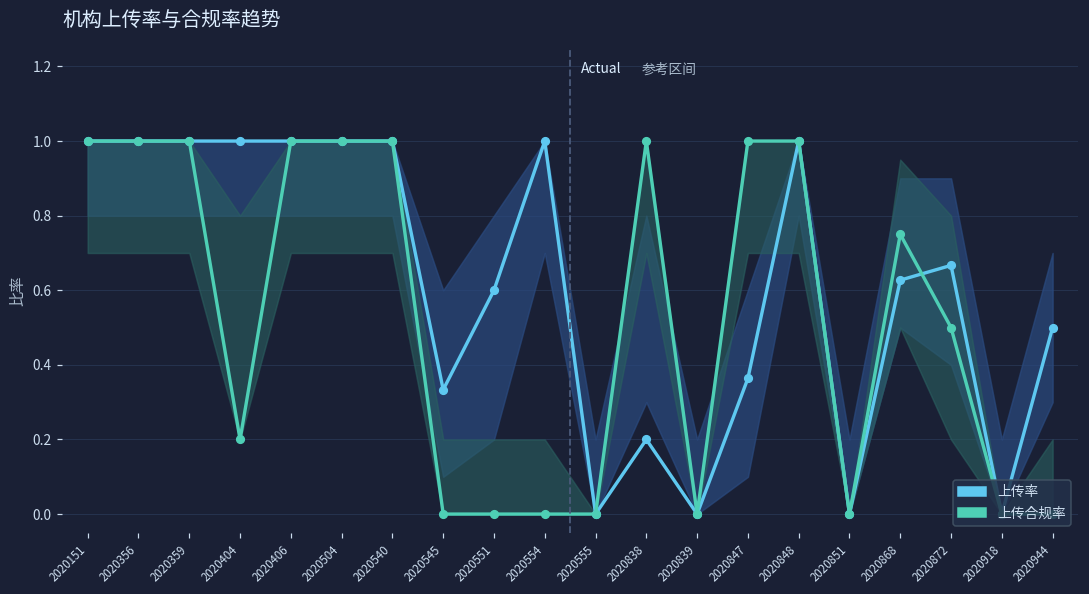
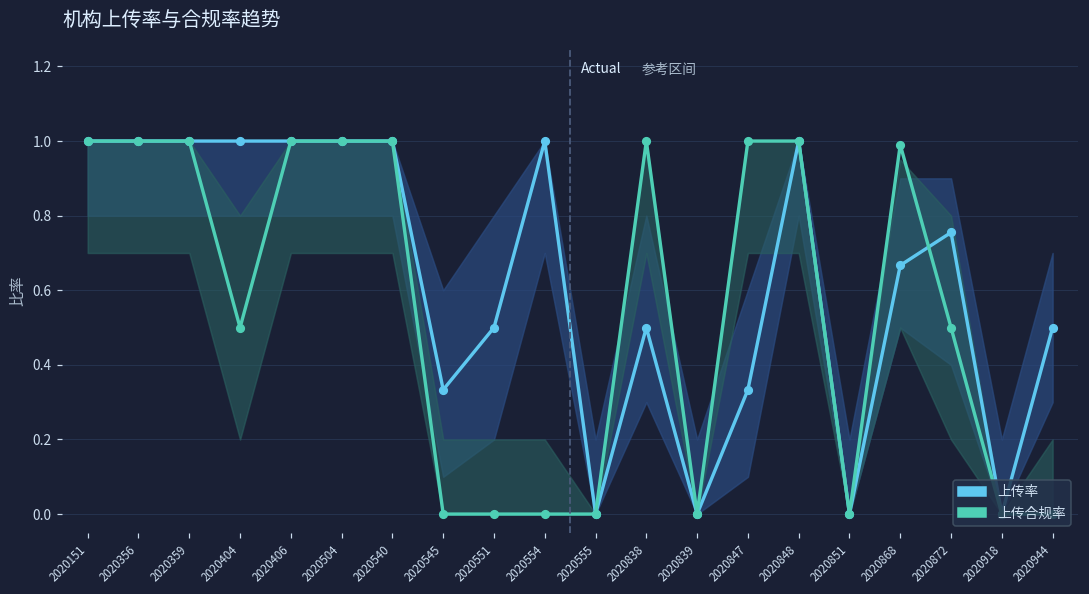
  {
    "上传率": {
      "2020545": 0.33,
-     "2020551": 0.6,
-     "2020838": 0.2,
-     "2020847": 0.36,
-     "2020868": 0.63,
-     "2020872": 0.67,
+     "2020551": 0.5,
+     "2020838": 0.5,
+     "2020847": 0.33,
+     "2020868": 0.67,
+     "2020872": 0.75,
      "2020944": 0.50
    },
    "上传合规率": {
-     "2020404": 0.2,
+     "2020404": 0.5,
      "2020545": 0.00,
      "2020551": 0.00,
      "2020554": 0.00,
-     "2020868": 0.75,
+     "2020868": 0.99,
      "2020872": 0.50
    }
  }
